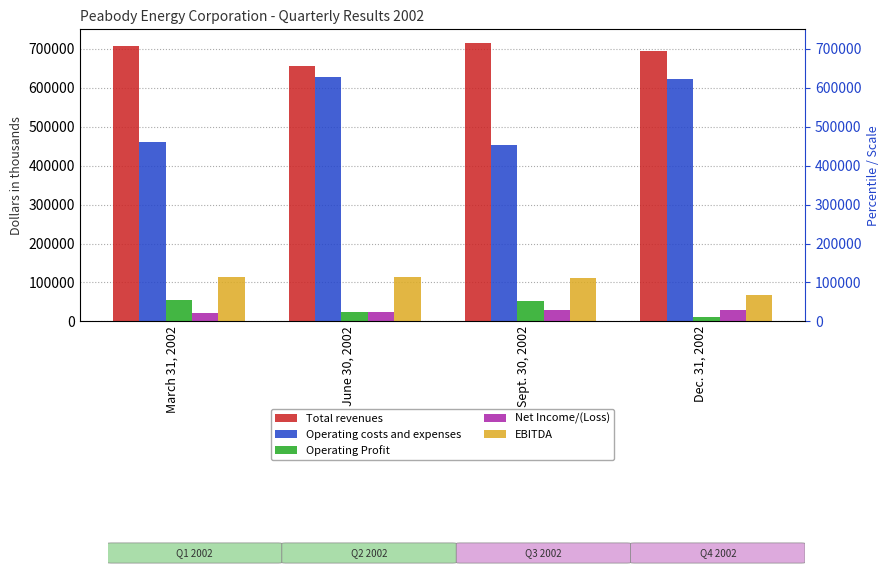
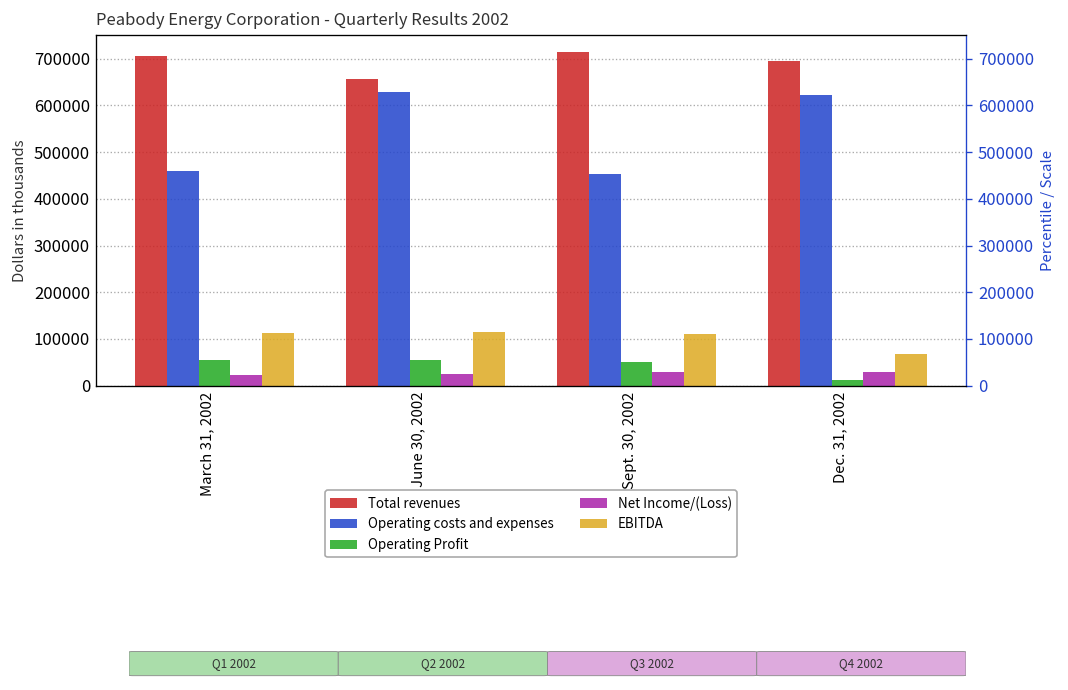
  {
    "Total revenues": {
      "March 31, 2002": 710000,
      "June 30, 2002": 660000,
      "Sept. 30, 2002": 710000,
      "Dec. 31, 2002": 700000
    },
    "Operating costs and expenses": {
      "March 31, 2002": 460000,
      "June 30, 2002": 630000,
      "Sept. 30, 2002": 450000,
      "Dec. 31, 2002": 620000
    },
    "Operating Profit": {
      "March 31, 2002": 50000,
-     "June 30, 2002": 30000,
+     "June 30, 2002": 60000,
      "Sept. 30, 2002": 50000,
      "Dec. 31, 2002": 10000
    },
    "Net Income/(Loss)": {
      "March 31, 2002": 20000,
      "June 30, 2002": 20000,
      "Sept. 30, 2002": 30000,
      "Dec. 31, 2002": 30000
    },
    "EBITDA": {
      "March 31, 2002": 110000,
      "June 30, 2002": 110000,
      "Sept. 30, 2002": 110000,
      "Dec. 31, 2002": 70000
    }
  }
